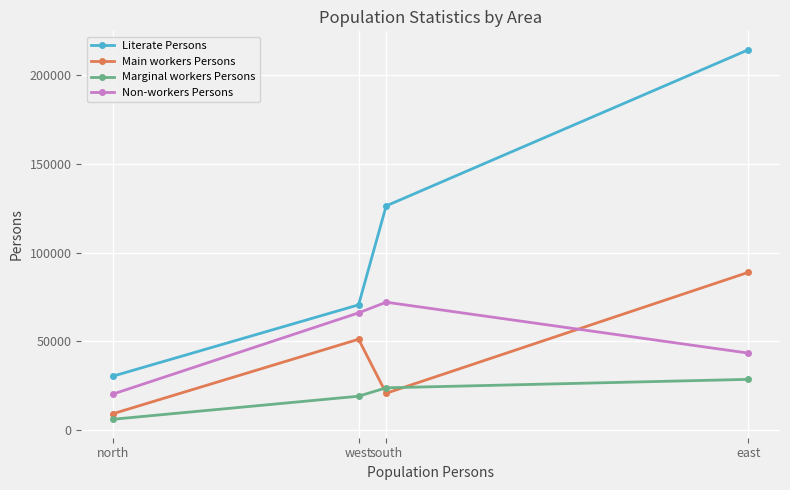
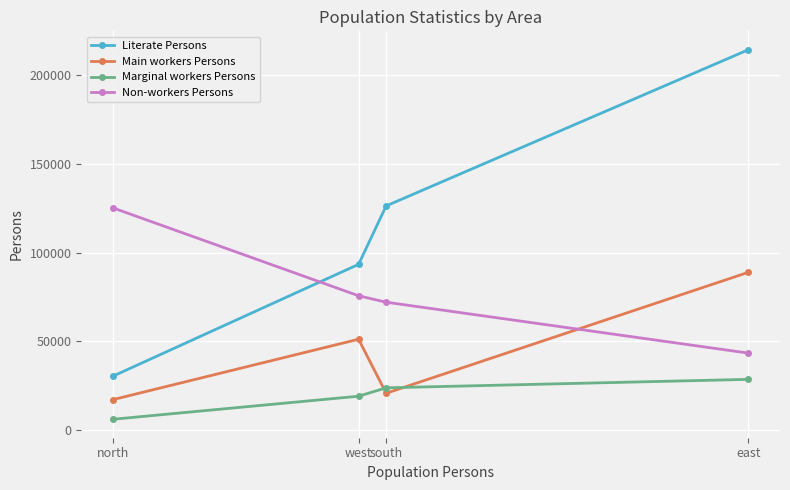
  {
    "Literate Persons": {
      "north": 30000,
-     "west": 71000,
+     "west": 93000,
      "south": 126000,
      "east": 214000
    },
    "Main workers Persons": {
-     "north": 9000,
+     "north": 17000,
      "west": 51000,
      "south": 21000,
      "east": 89000
    },
    "Marginal workers Persons": {
      "north": 6000,
      "west": 19000,
      "south": 24000,
      "east": 29000
    },
    "Non-workers Persons": {
-     "north": 20000,
-     "west": 66000,
+     "north": 125000,
+     "west": 76000,
      "south": 72000,
      "east": 43000
    }
  }
